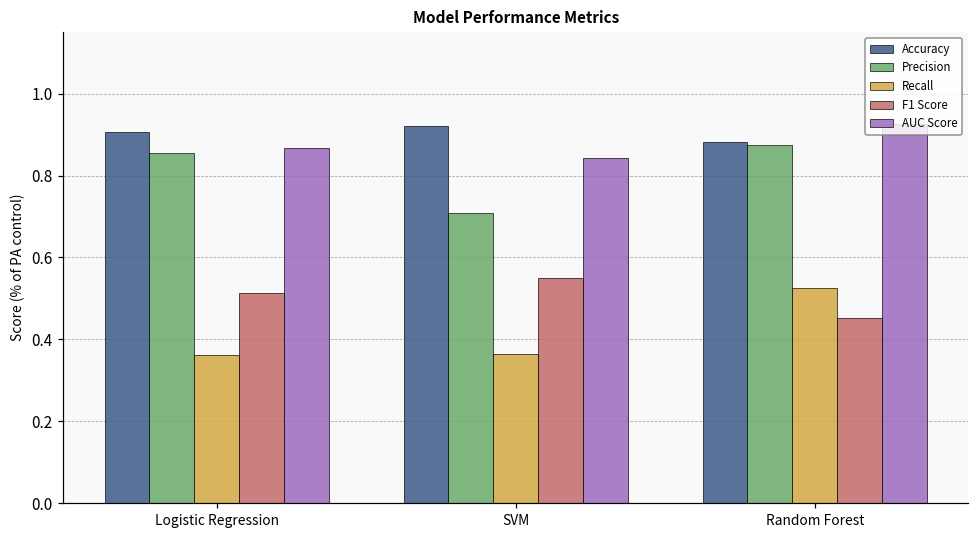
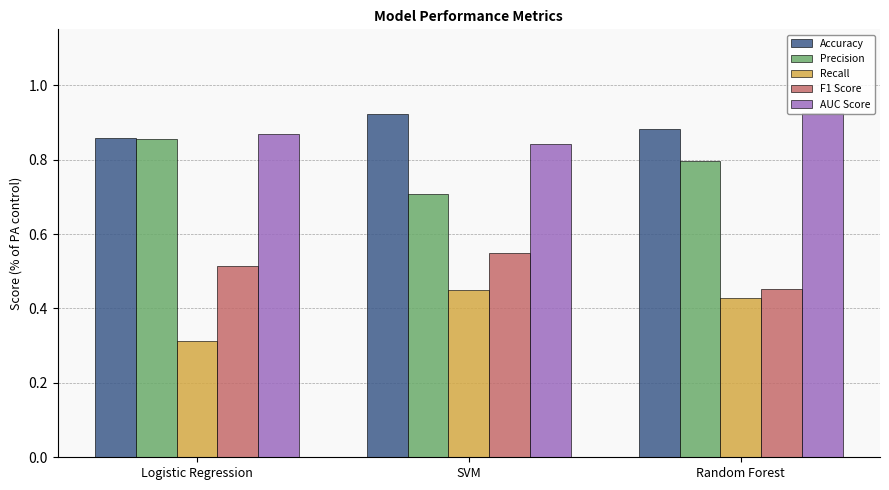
  {
    "Accuracy": {
-     "Logistic Regression": 0.91,
+     "Logistic Regression": 0.86,
      "SVM": 0.92,
      "Random Forest": 0.88
    },
    "Precision": {
      "Logistic Regression": 0.85,
      "SVM": 0.71,
-     "Random Forest": 0.87
+     "Random Forest": 0.80
    },
    "Recall": {
-     "Logistic Regression": 0.36,
-     "SVM": 0.36,
-     "Random Forest": 0.52
+     "Logistic Regression": 0.31,
+     "SVM": 0.45,
+     "Random Forest": 0.43
    },
    "F1 Score": {
      "Logistic Regression": 0.51,
      "SVM": 0.55,
      "Random Forest": 0.45
    },
    "AUC Score": {
      "Logistic Regression": 0.87,
      "SVM": 0.84
    }
  }
